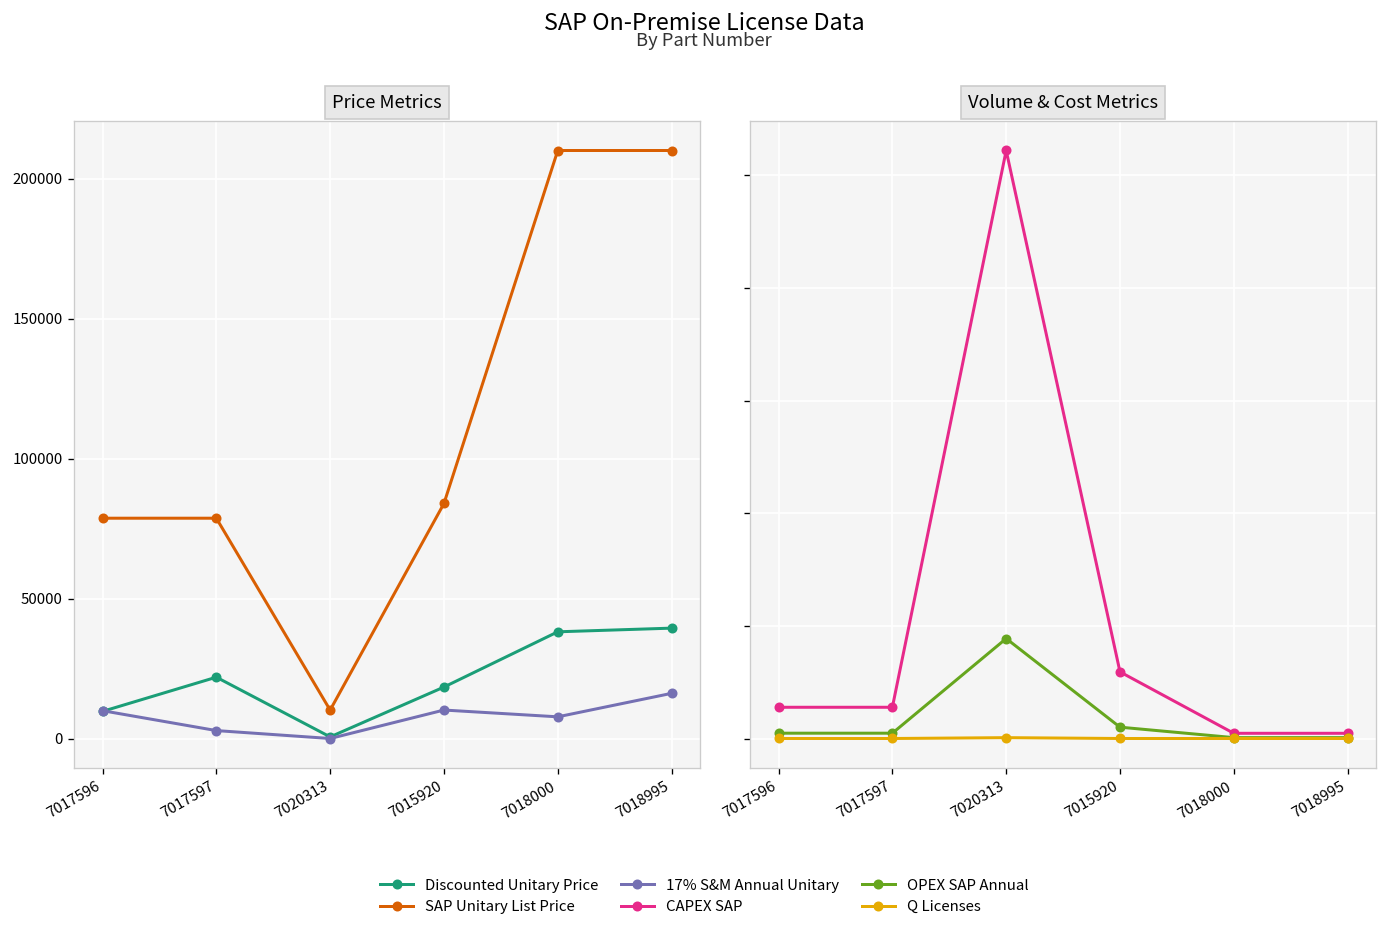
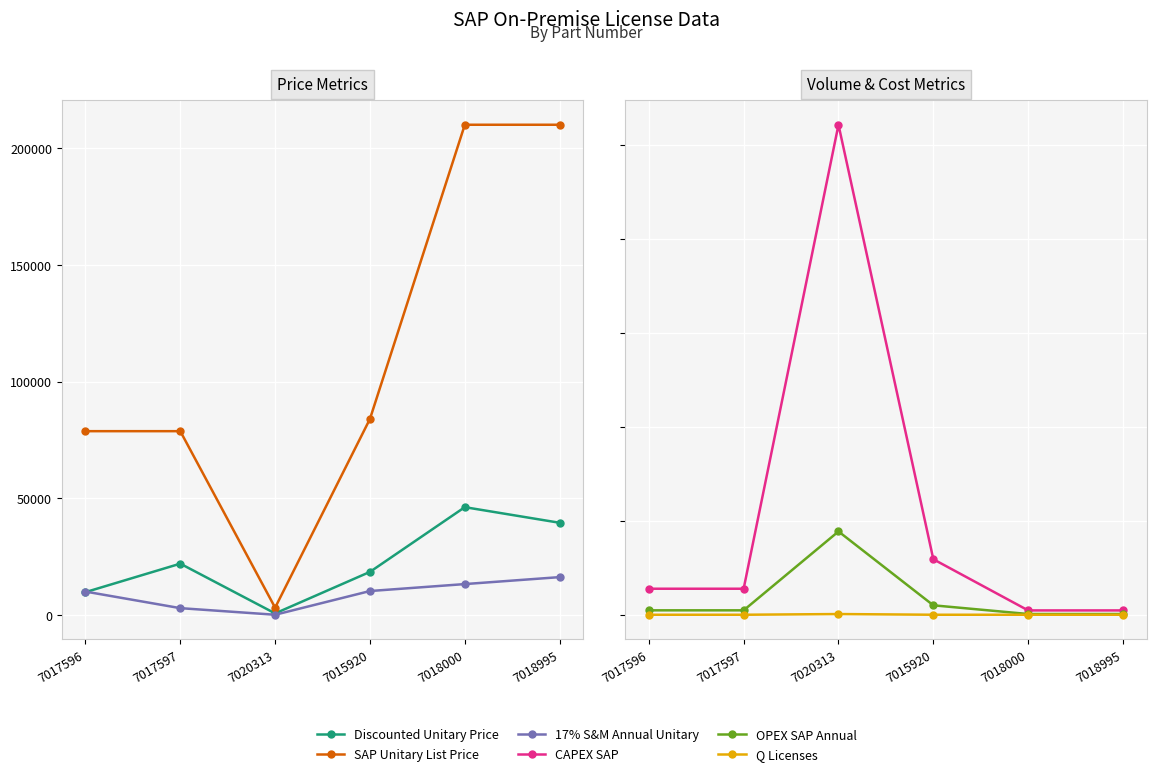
  {
    "Price Metrics": {
      "Discounted Unitary Price": {
        "7017597": 22000,
        "7015920": 18000,
-       "7018000": 38000,
+       "7018000": 46000,
        "7018995": 40000
      },
      "SAP Unitary List Price": {
        "7017596": 79000,
        "7017597": 79000,
-       "7020313": 10000,
+       "7020313": 3000,
        "7015920": 84000,
        "7018000": 210000,
        "7018995": 210000
      },
      "17% S&M Annual Unitary": {
        "7017597": 3000,
        "7015920": 10000,
-       "7018000": 8000,
+       "7018000": 13000,
        "7018995": 16000
      }
    }
  }
